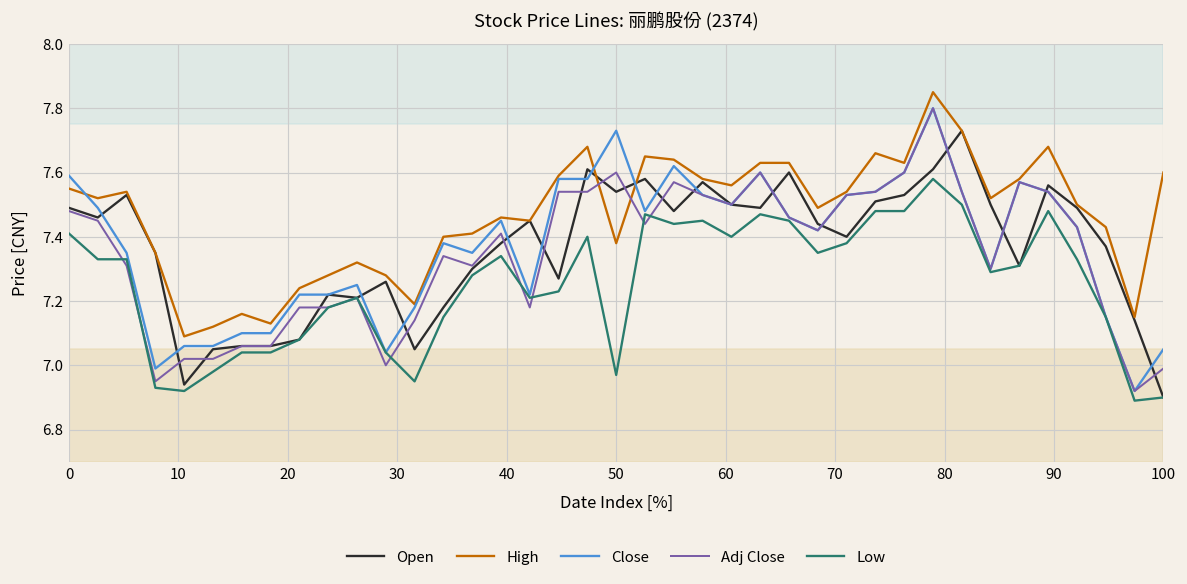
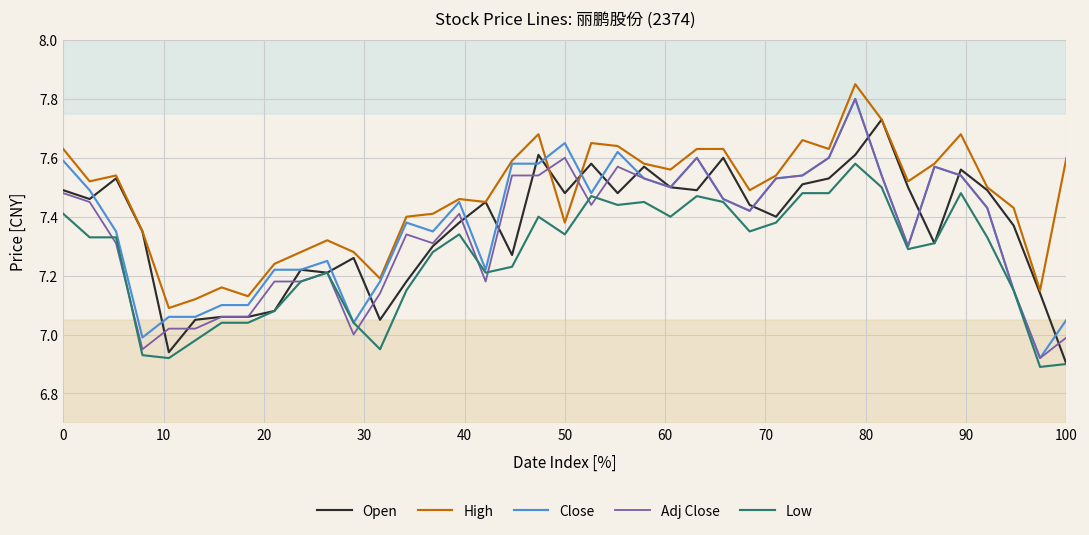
  {
    "Open": {
      "0": 7.49,
-     "50": 7.54
+     "50": 7.48
    },
    "High": {
-     "0": 7.55,
+     "0": 7.63,
      "50": 7.38,
      "100": 7.60
    },
    "Close": {
      "0": 7.59,
-     "50": 7.73,
+     "50": 7.65,
      "100": 7.05
    },
    "Adj Close": {
      "0": 7.48,
      "50": 7.60,
      "100": 6.99
    },
    "Low": {
      "0": 7.41,
-     "50": 6.97
+     "50": 7.34
    }
  }
